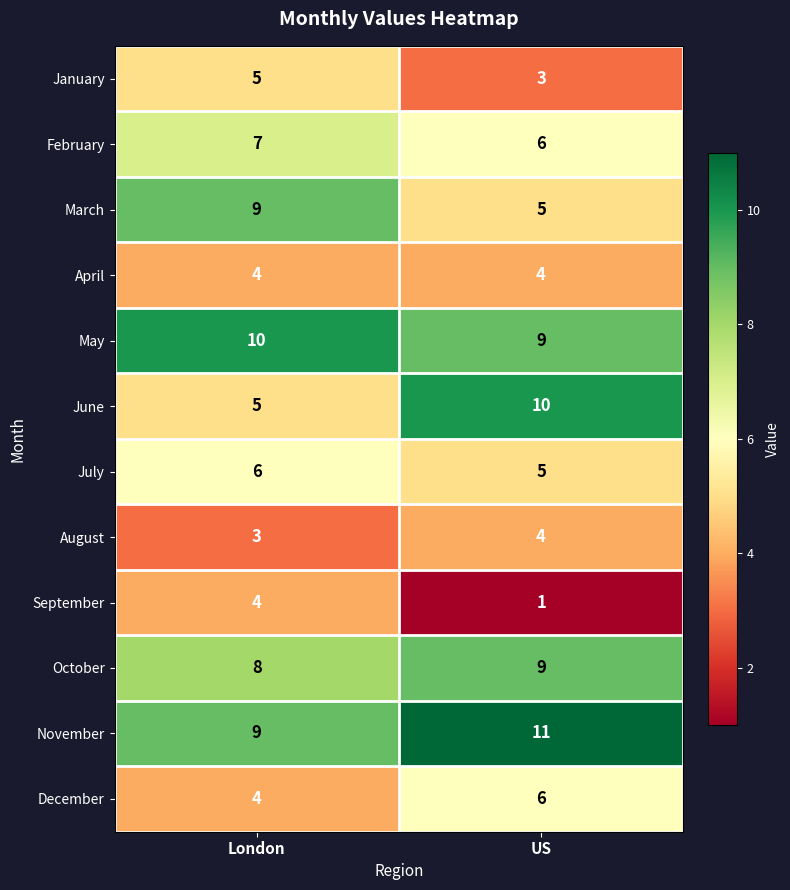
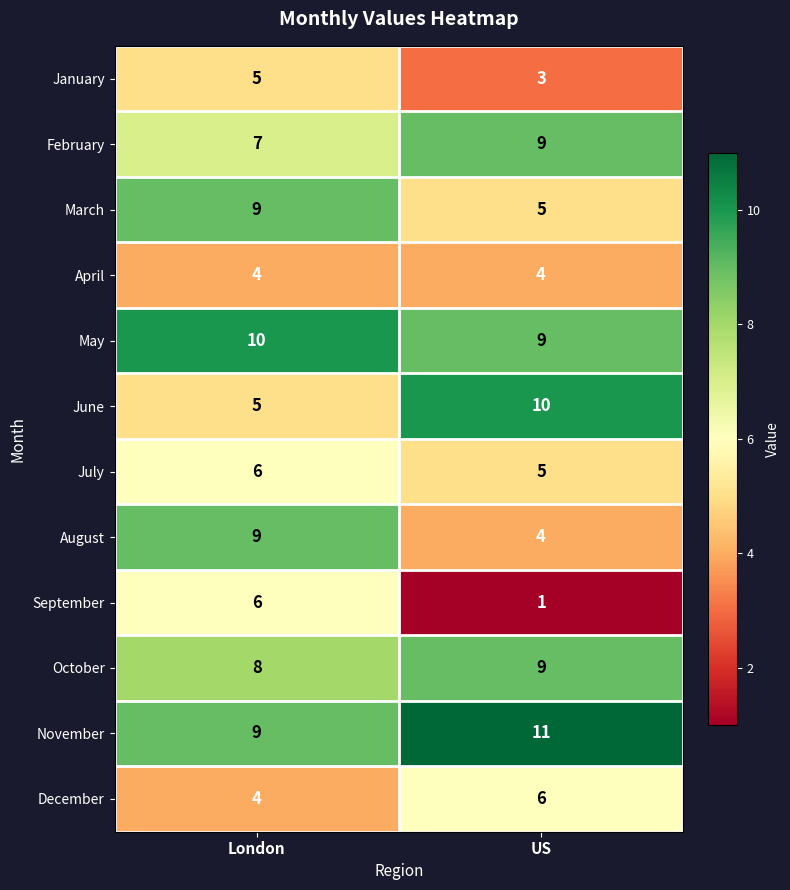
  {
    "January": {
      "London": 5,
      "US": 3
    },
    "February": {
      "London": 7,
-     "US": 6
+     "US": 9
    },
    "March": {
      "London": 9,
      "US": 5
    },
    "April": {
      "London": 4,
      "US": 4
    },
    "May": {
      "London": 10,
      "US": 9
    },
    "June": {
      "London": 5,
      "US": 10
    },
    "July": {
      "London": 6,
      "US": 5
    },
    "August": {
-     "London": 3,
+     "London": 9,
      "US": 4
    },
    "September": {
-     "London": 4,
+     "London": 6,
      "US": 1
    },
    "October": {
      "London": 8,
      "US": 9
    },
    "November": {
      "London": 9,
      "US": 11
    },
    "December": {
      "London": 4,
      "US": 6
    }
  }
